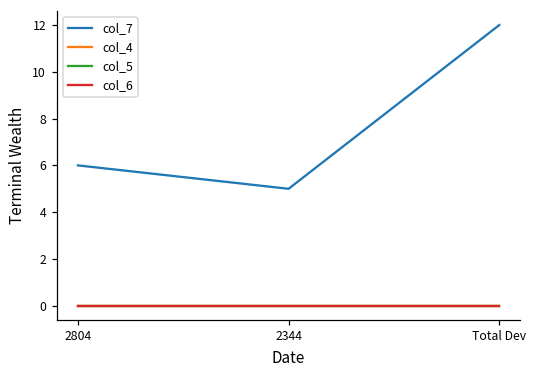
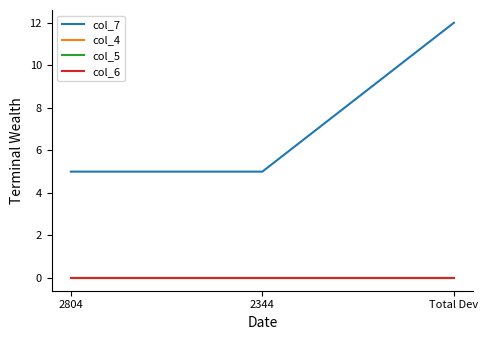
  {
    "col_7": {
-     "2804": 6,
+     "2804": 5,
      "2344": 5,
      "Total Dev": 12
    },
    "col_6": {
      "2804": 0,
      "2344": 0,
      "Total Dev": 0
    }
  }
